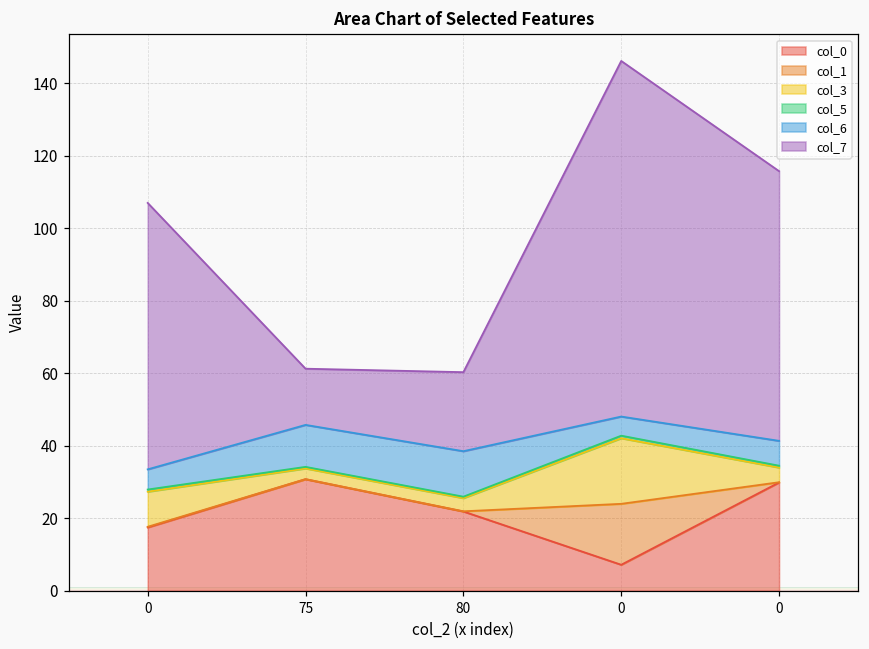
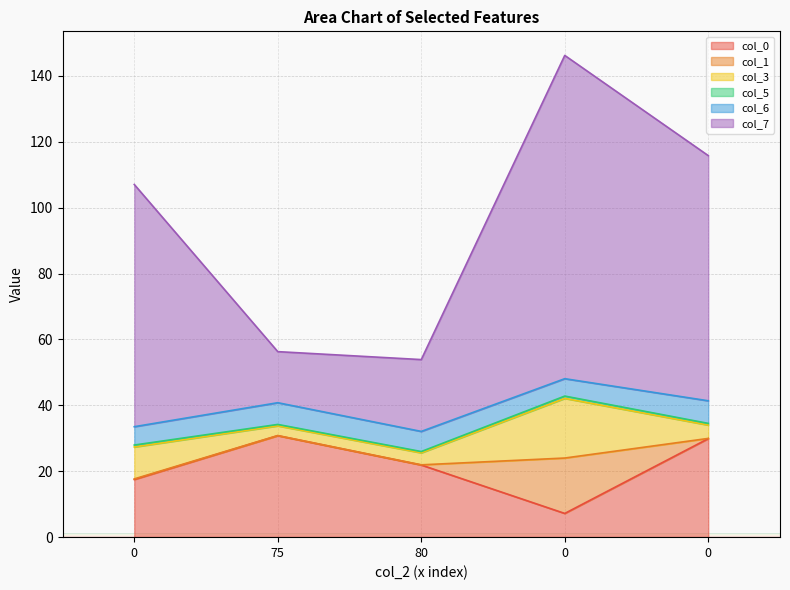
  {
    "col_6": {
-     "75": 12,
-     "80": 13
+     "75": 7,
+     "80": 6
    },
    "col_7": {
      "75": 16,
      "80": 22
    }
  }
